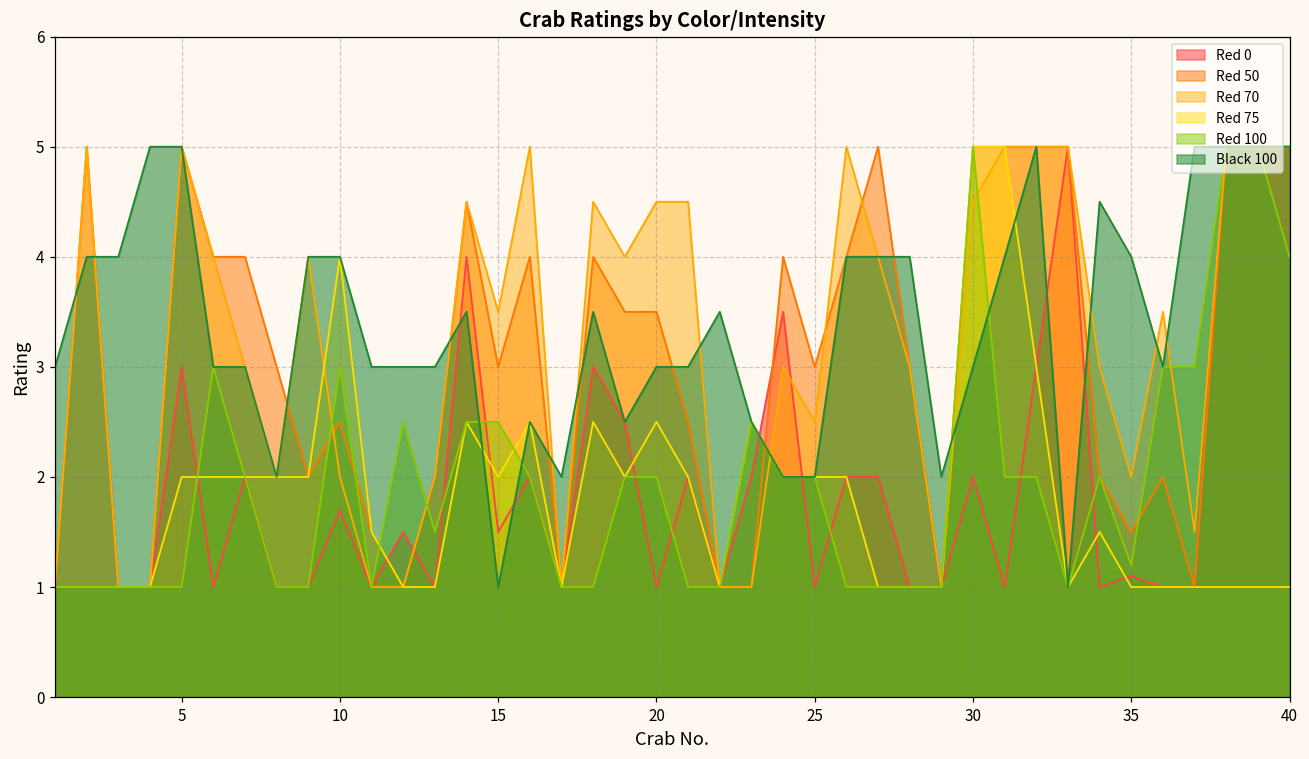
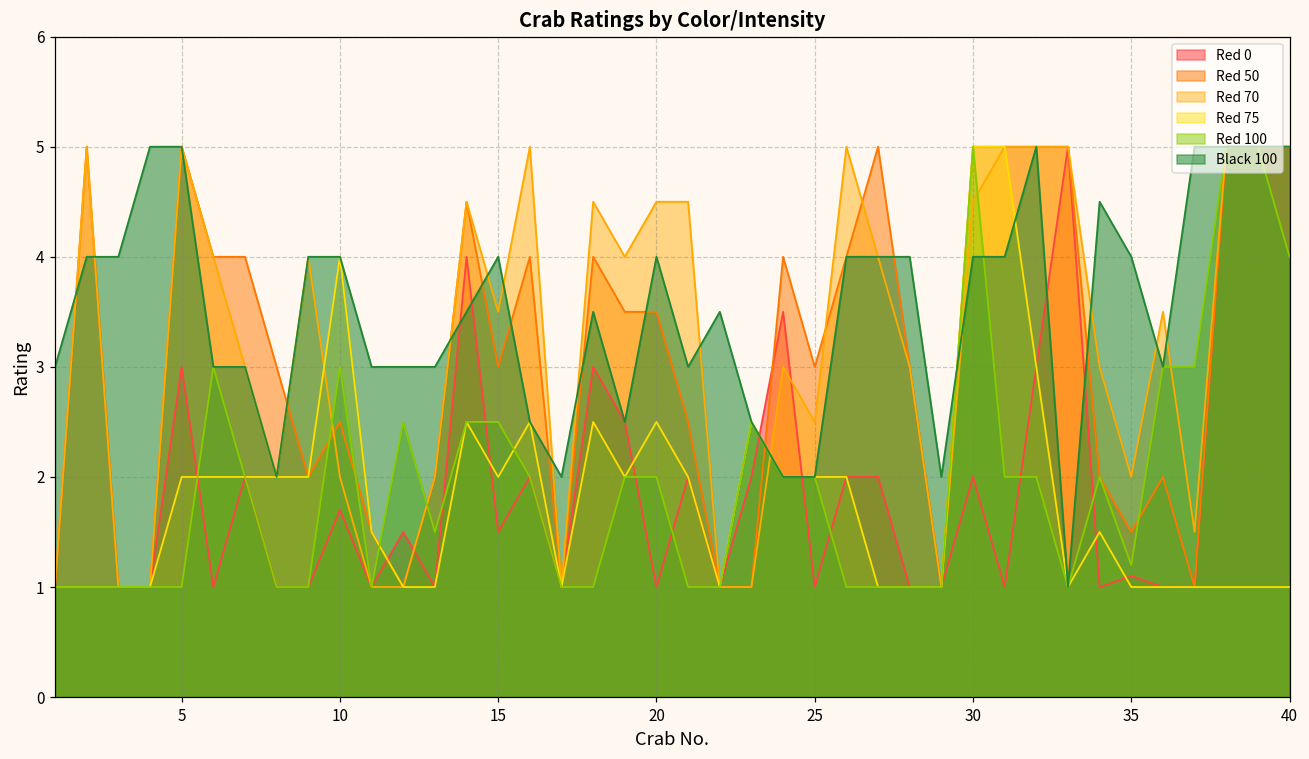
  {
    "Red 0": {
      "5": 3,
      "10": 1.70,
      "15": 1.50,
      "20": 1,
      "25": 1,
      "30": 2,
      "35": 1.10
    },
    "Red 100": {
      "5": 1,
      "10": 3,
      "15": 2.50,
      "20": 2,
      "35": 1.20,
      "40": 4
    },
    "Black 100": {
-     "15": 1,
-     "20": 3,
-     "30": 3,
+     "15": 4,
+     "20": 4,
+     "30": 4,
      "35": 4
    }
  }
